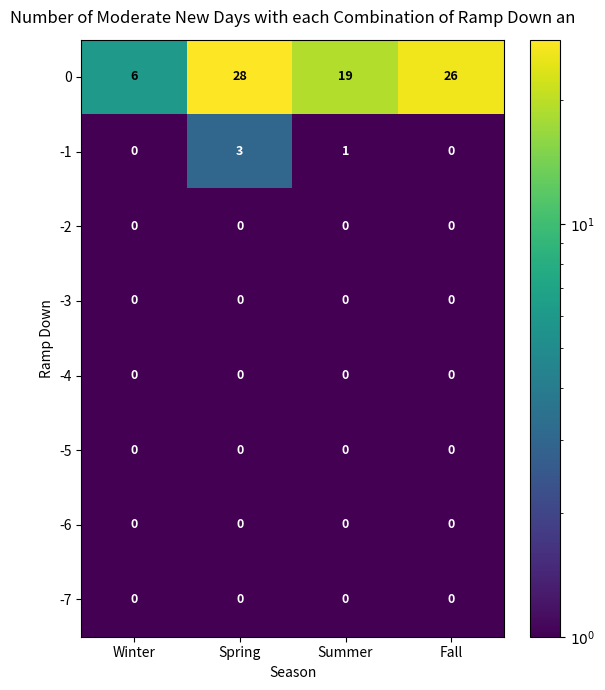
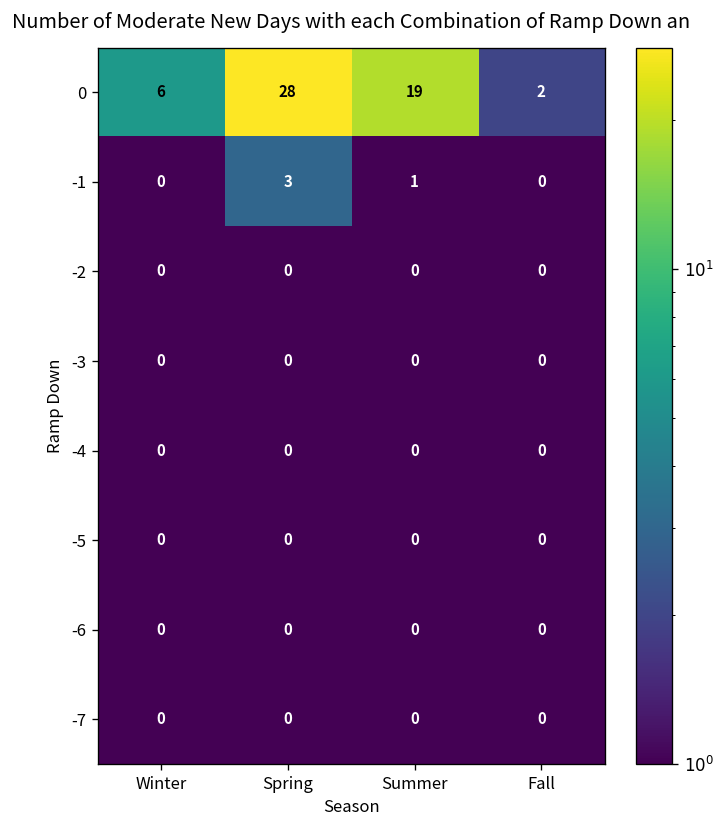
  {
    "0": {
      "Winter": 6,
      "Spring": 28,
      "Summer": 19,
-     "Fall": 26
+     "Fall": 2
    },
    "-1": {
      "Winter": 0,
      "Spring": 3,
      "Summer": 1,
      "Fall": 0
    },
    "-2": {
      "Winter": 0,
      "Spring": 0,
      "Summer": 0,
      "Fall": 0
    },
    "-3": {
      "Winter": 0,
      "Spring": 0,
      "Summer": 0,
      "Fall": 0
    },
    "-4": {
      "Winter": 0,
      "Spring": 0,
      "Summer": 0,
      "Fall": 0
    },
    "-5": {
      "Winter": 0,
      "Spring": 0,
      "Summer": 0,
      "Fall": 0
    },
    "-6": {
      "Winter": 0,
      "Spring": 0,
      "Summer": 0,
      "Fall": 0
    },
    "-7": {
      "Winter": 0,
      "Spring": 0,
      "Summer": 0,
      "Fall": 0
    }
  }
